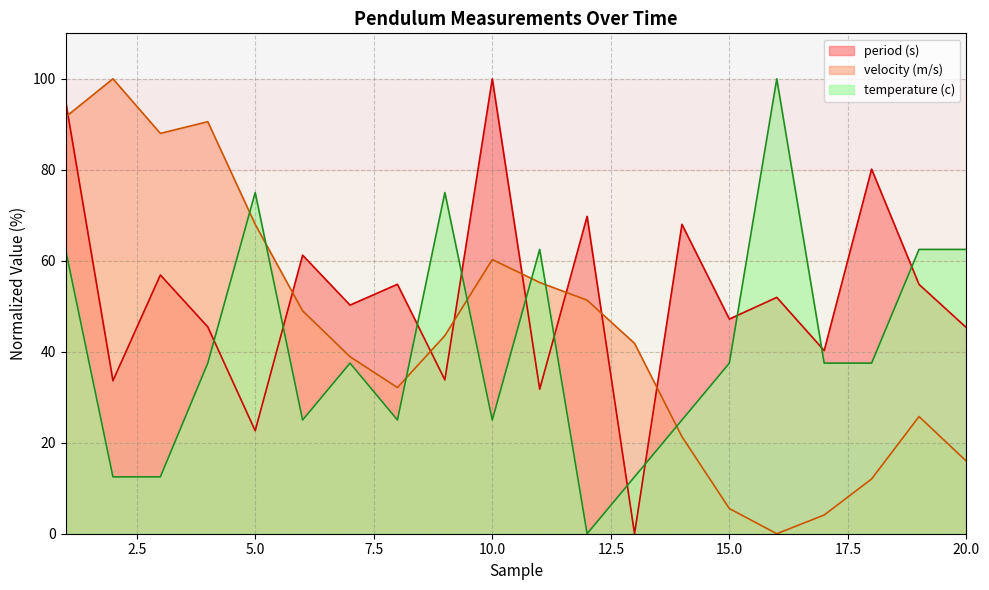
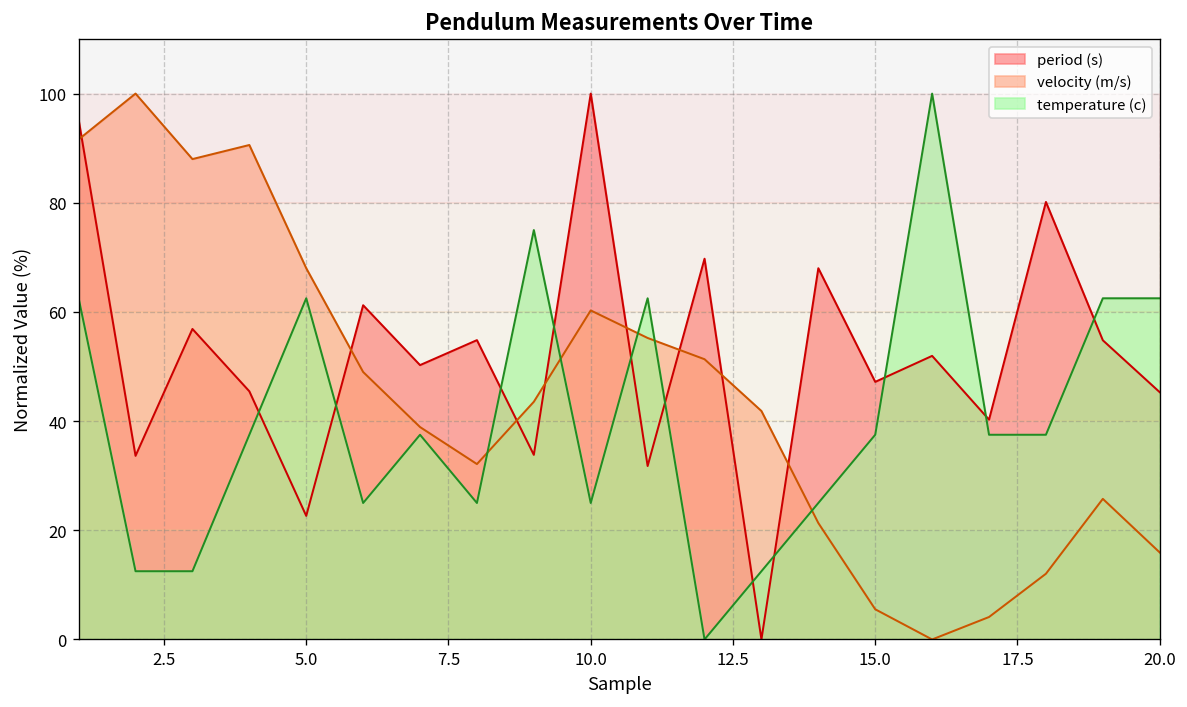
  {
    "temperature (c)": {
-     "5.0": 75,
+     "5.0": 62,
      "10.0": 25,
      "15.0": 38,
      "20.0": 62
    }
  }
